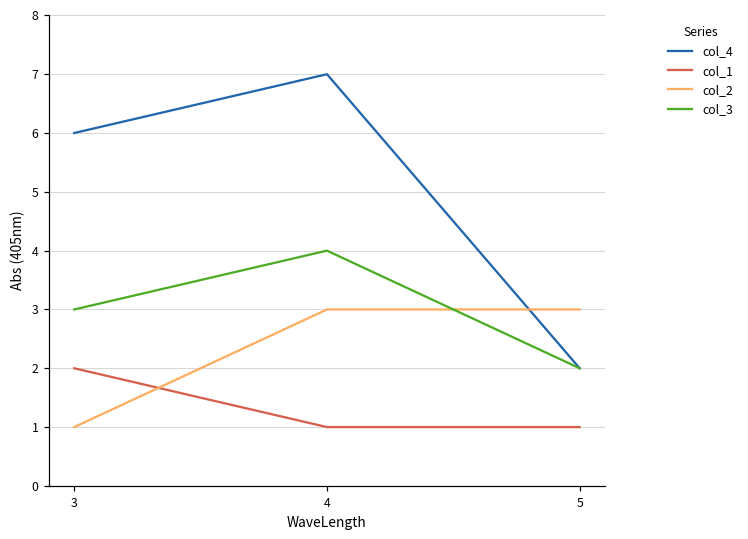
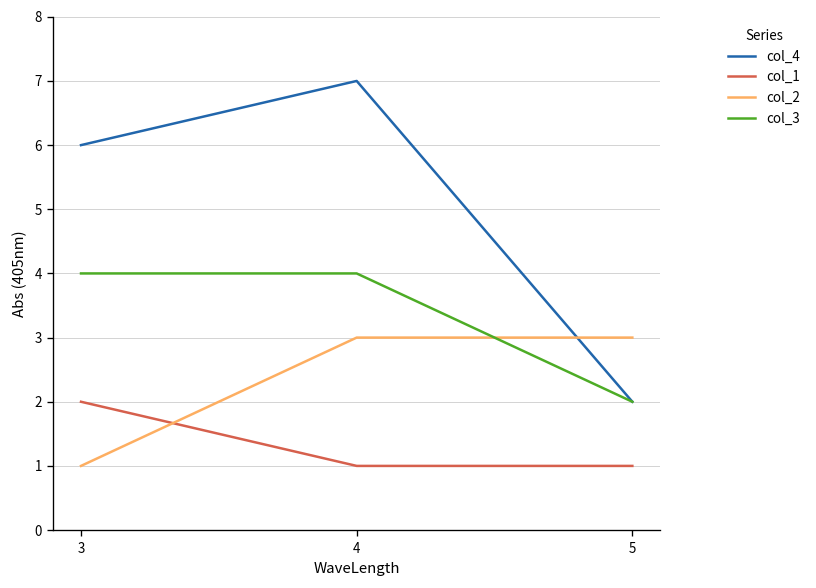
  {
    "col_4": {
      "3": 6,
      "4": 7
    },
    "col_1": {
      "3": 2,
      "4": 1,
      "5": 1
    },
    "col_2": {
      "3": 1,
      "4": 3,
      "5": 3
    },
    "col_3": {
-     "3": 3,
+     "3": 4,
      "4": 4
    }
  }
